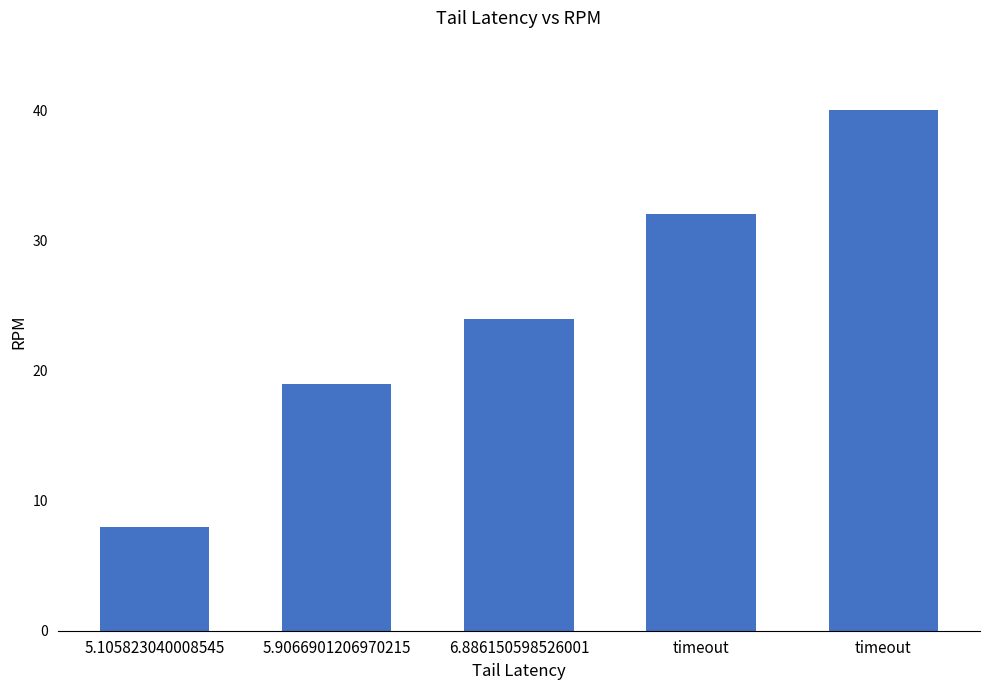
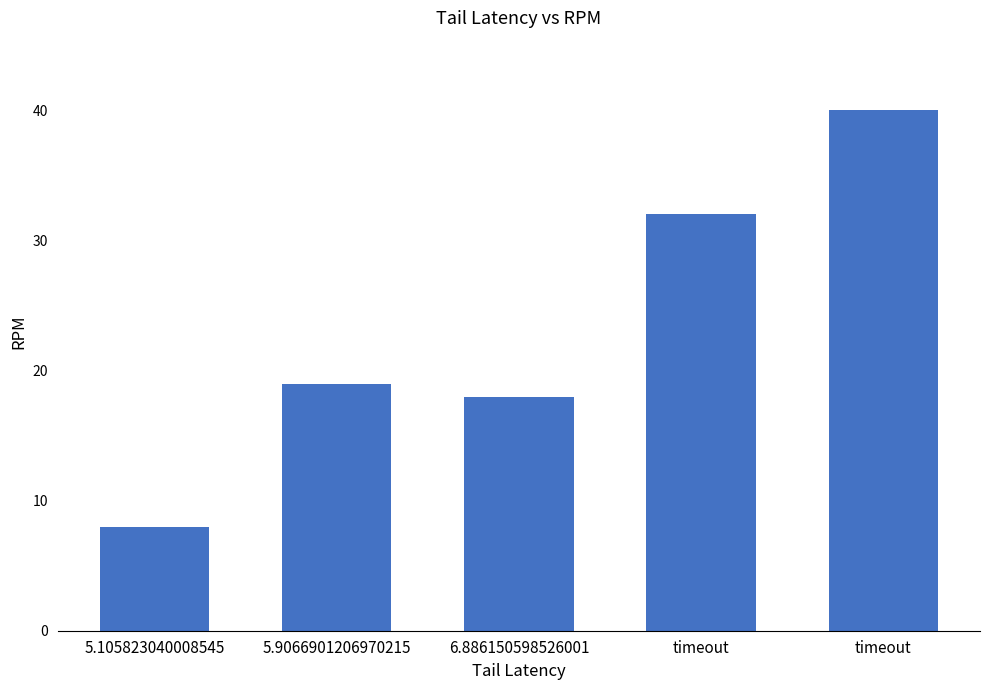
  {
    "5.105823040008545": 8,
    "5.9066901206970215": 19,
-   "6.886150598526001": 24
+   "6.886150598526001": 18
  }
